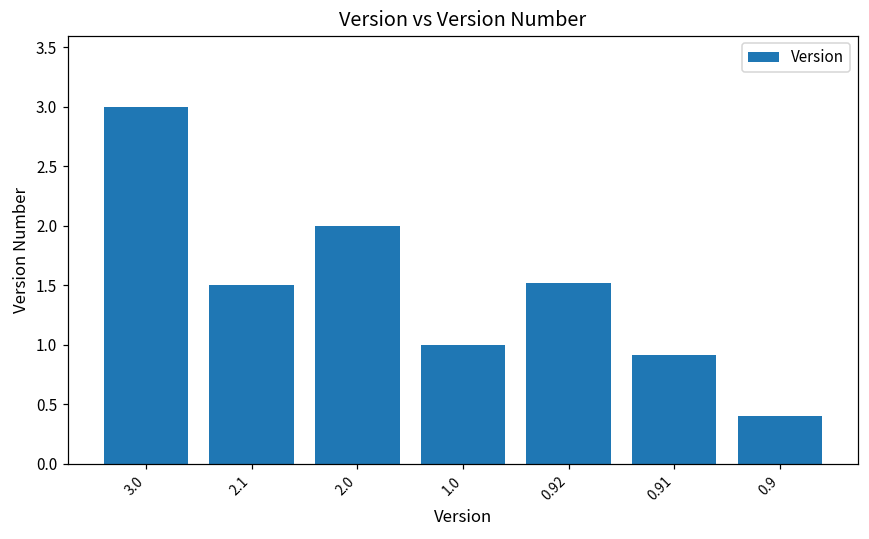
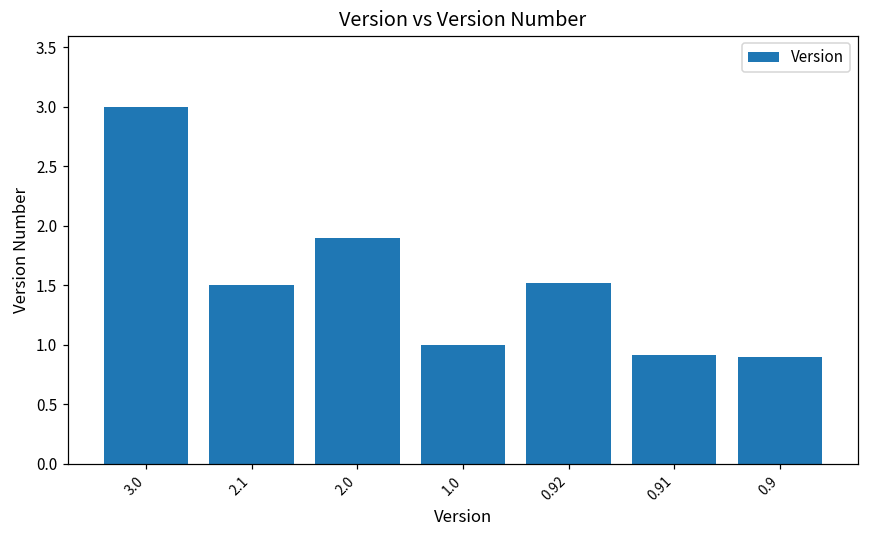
  {
    "3.0": 3.0,
    "2.1": 1.5,
-   "2.0": 2.0,
+   "2.0": 1.9,
    "1.0": 1.0,
    "0.92": 1.5,
    "0.91": 0.9,
-   "0.9": 0.4
+   "0.9": 0.9
  }
